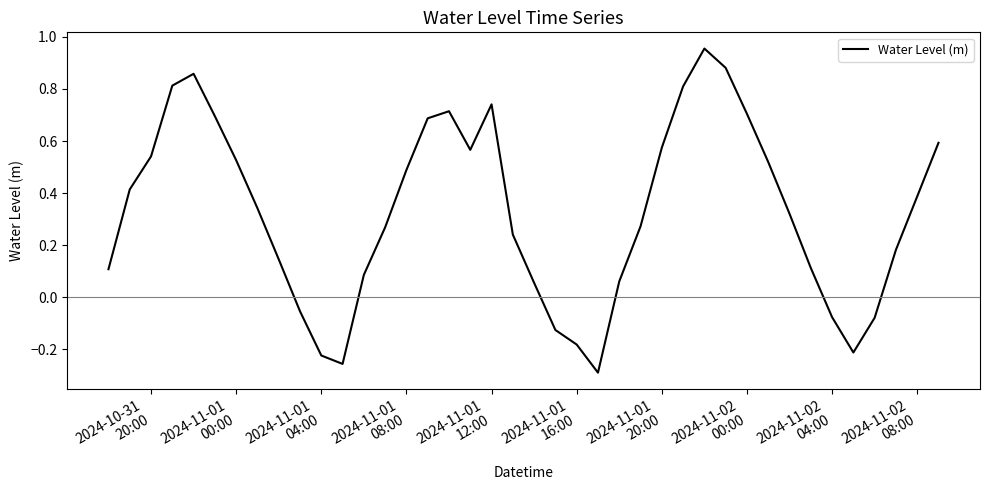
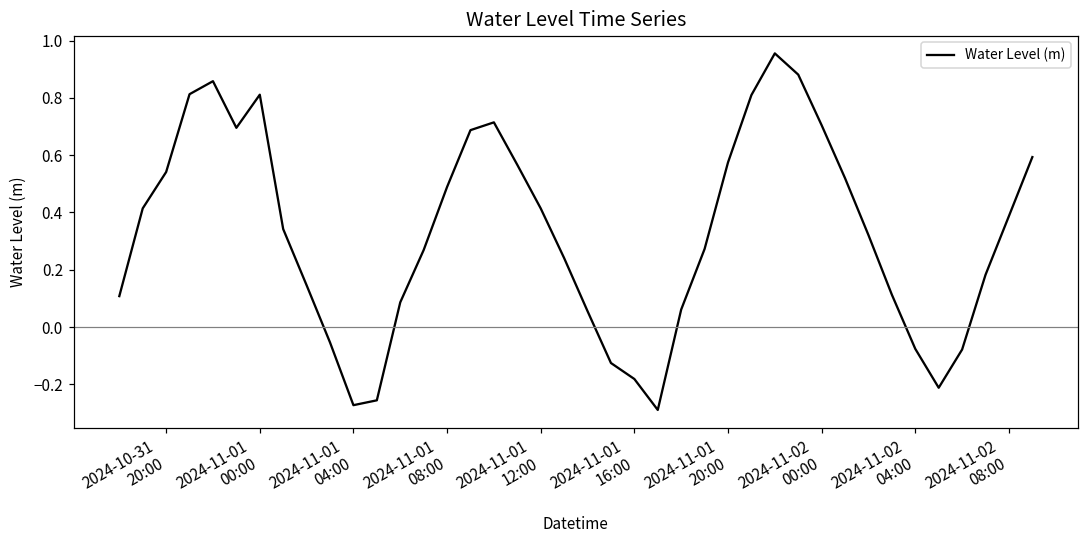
  {
    "2024-10-31 20:00": 0.54,
-   "2024-11-01 00:00": 0.53,
-   "2024-11-01 04:00": -0.22,
+   "2024-11-01 00:00": 0.81,
+   "2024-11-01 04:00": -0.27,
    "2024-11-01 08:00": 0.49,
-   "2024-11-01 12:00": 0.74,
+   "2024-11-01 12:00": 0.41,
    "2024-11-01 16:00": -0.18,
    "2024-11-01 20:00": 0.57,
    "2024-11-02 00:00": 0.70,
    "2024-11-02 04:00": -0.08,
    "2024-11-02 08:00": 0.39
  }
